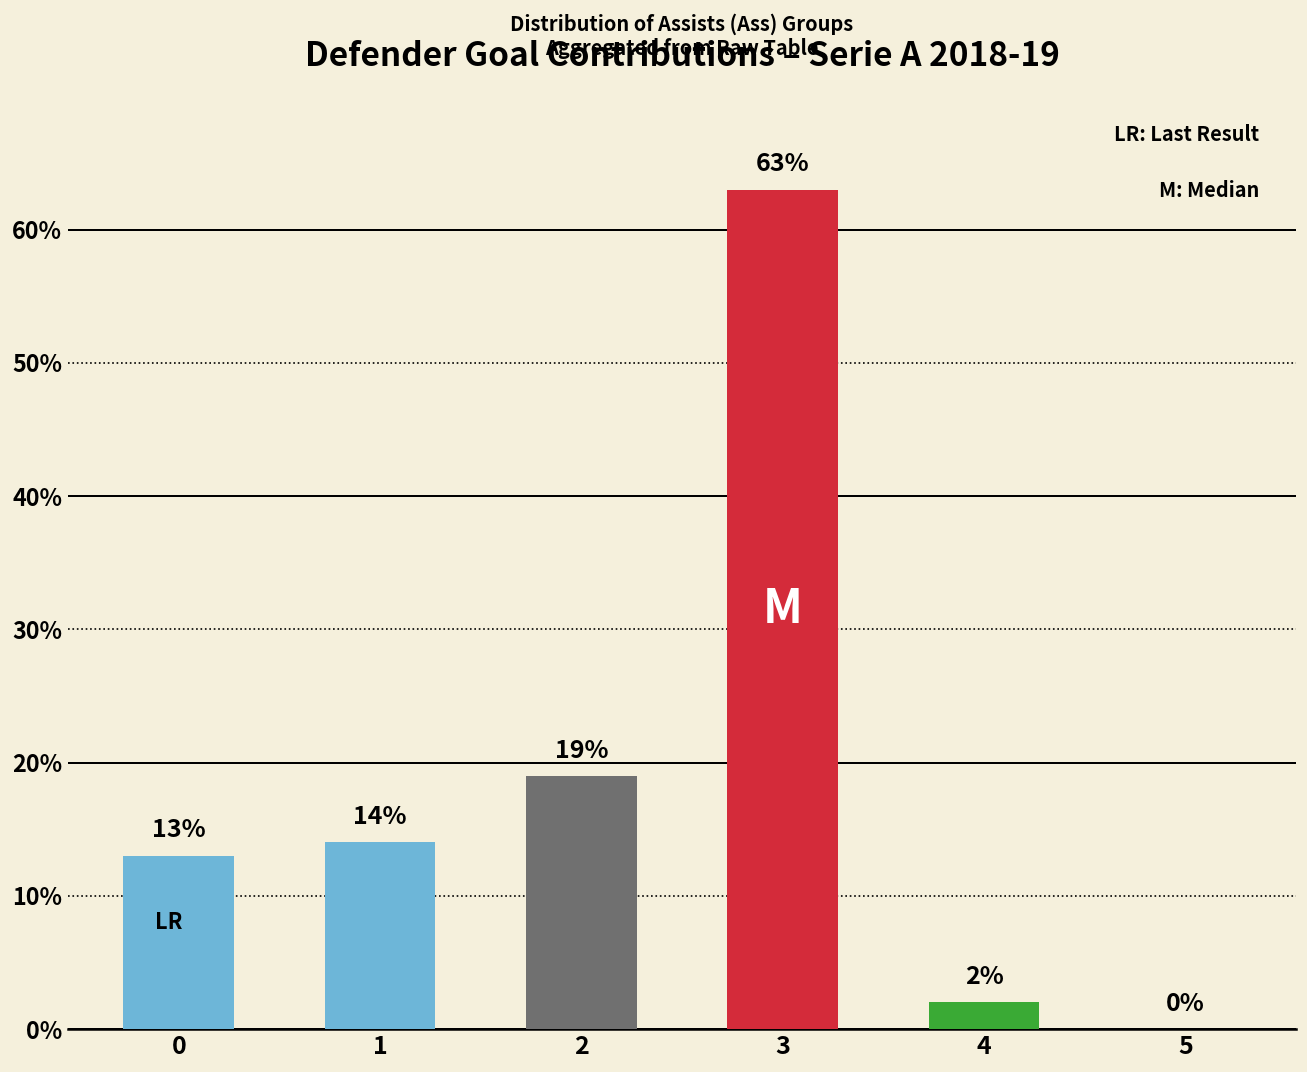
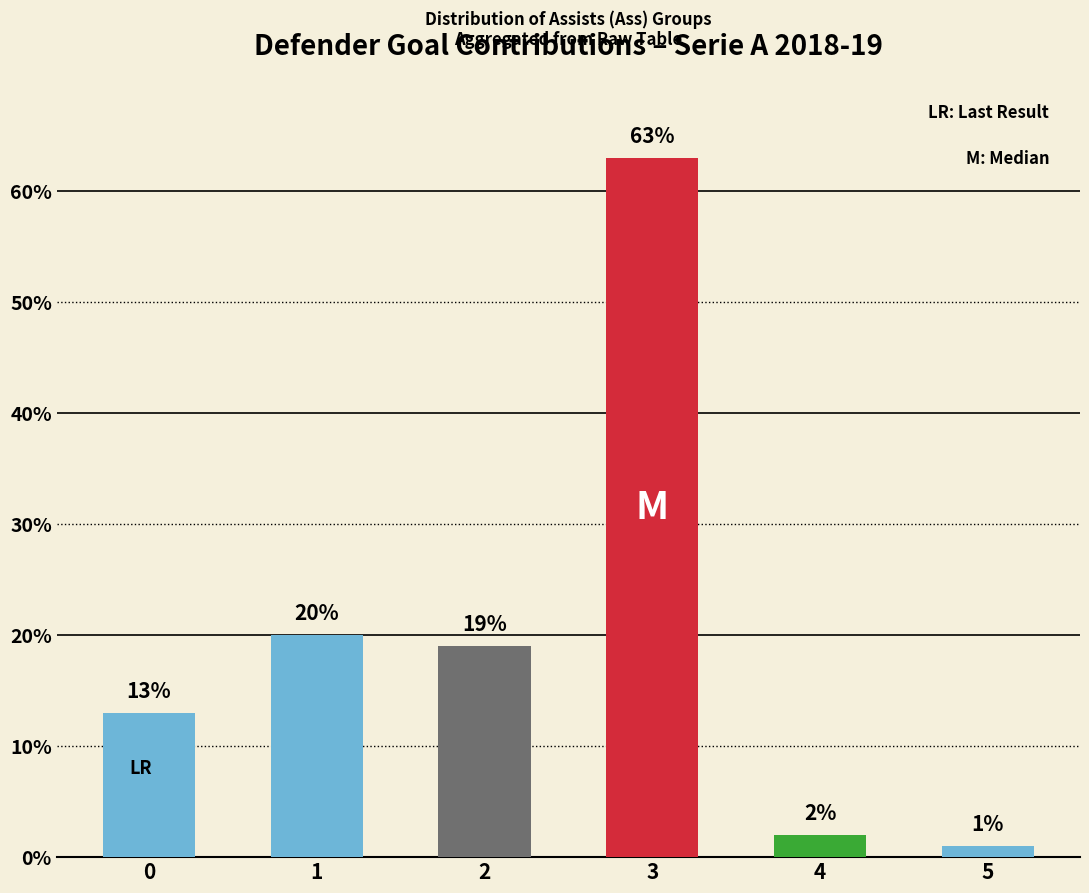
  {
    "0": "13%",
-   "1": "14%",
+   "1": "20%",
    "2": "19%",
    "3": "63%",
    "4": "2%",
-   "5": "0%"
+   "5": "1%"
  }
